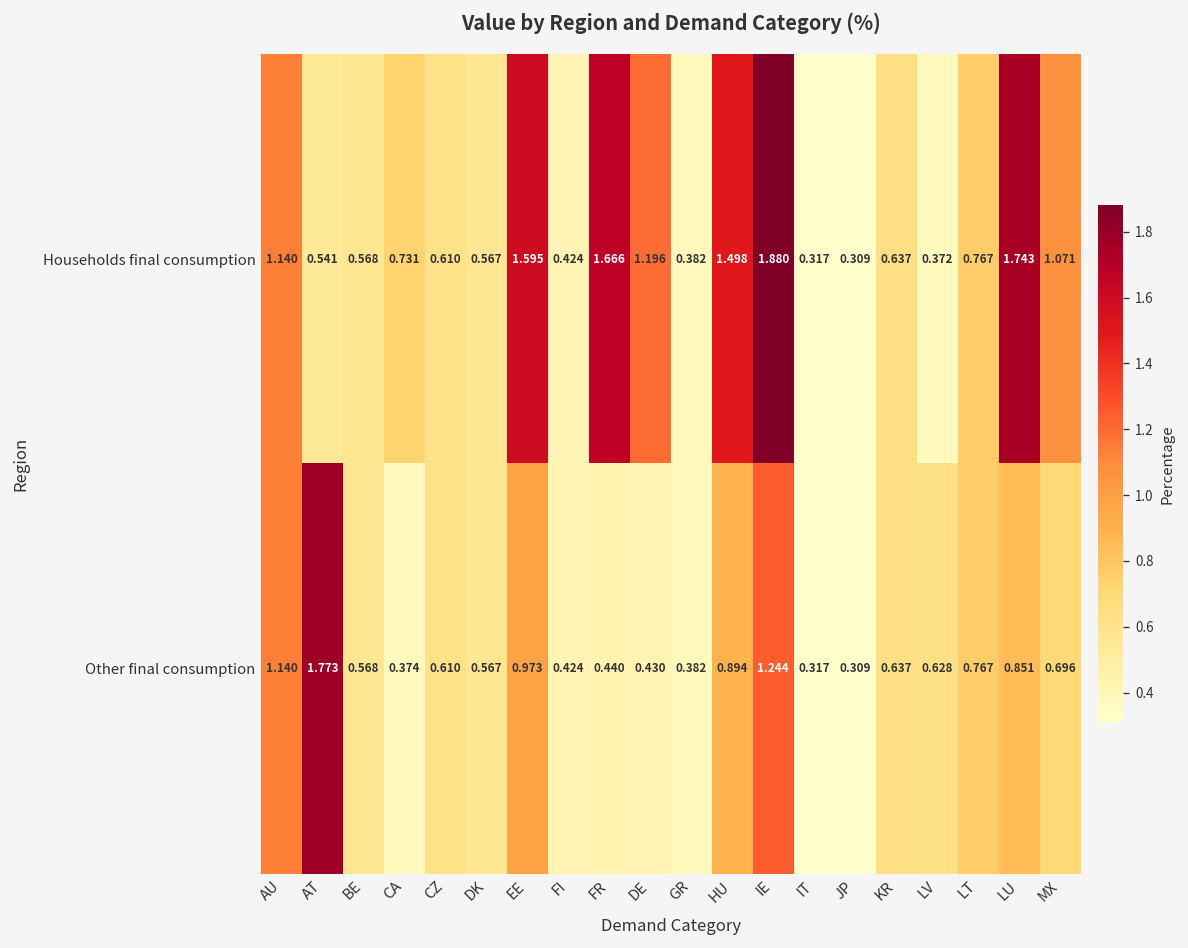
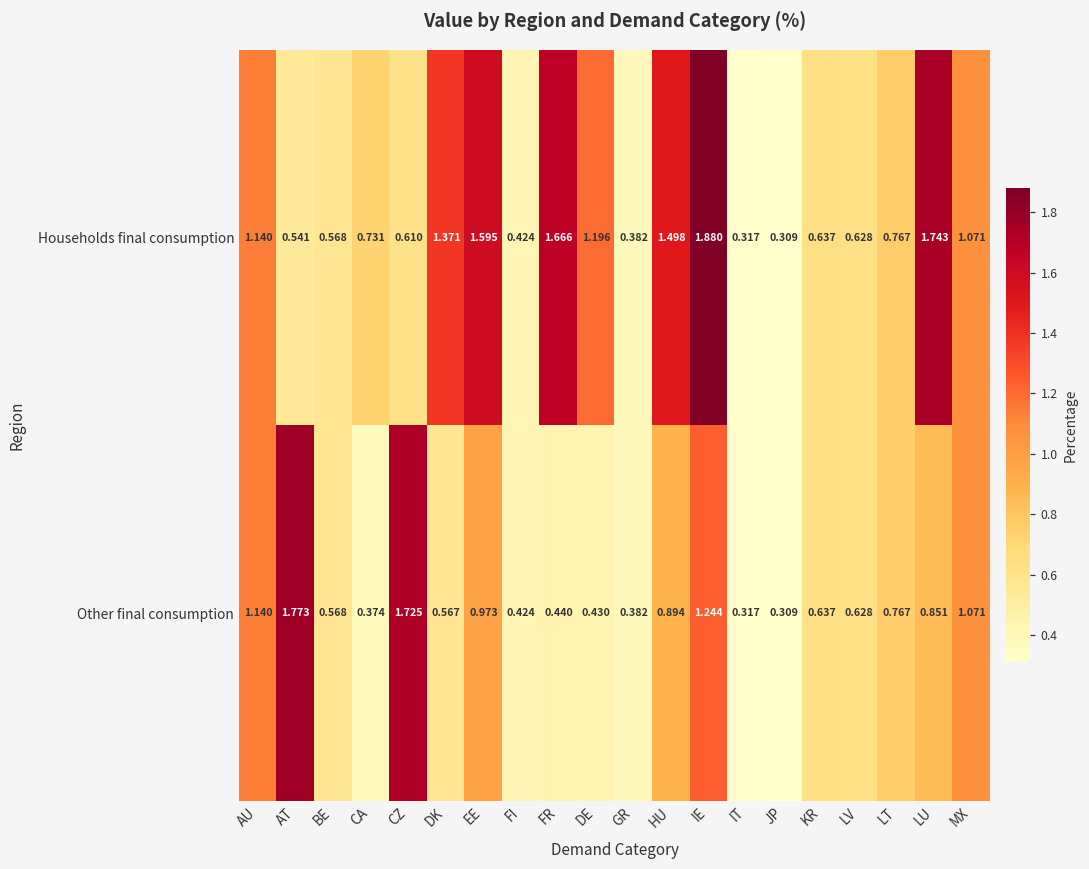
  {
    "Households final consumption": {
      "AU": 1.140,
      "AT": 0.541,
      "BE": 0.568,
      "CA": 0.731,
      "CZ": 0.610,
-     "DK": 0.567,
+     "DK": 1.371,
      "EE": 1.595,
      "FI": 0.424,
      "FR": 1.666,
      "DE": 1.196,
      "GR": 0.382,
      "HU": 1.498,
      "IE": 1.880,
      "IT": 0.317,
      "JP": 0.309,
      "KR": 0.637,
-     "LV": 0.372,
+     "LV": 0.628,
      "LT": 0.767,
      "LU": 1.743,
      "MX": 1.071
    },
    "Other final consumption": {
      "AU": 1.140,
      "AT": 1.773,
      "BE": 0.568,
      "CA": 0.374,
-     "CZ": 0.610,
+     "CZ": 1.725,
      "DK": 0.567,
      "EE": 0.973,
      "FI": 0.424,
      "FR": 0.440,
      "DE": 0.430,
      "GR": 0.382,
      "HU": 0.894,
      "IE": 1.244,
      "IT": 0.317,
      "JP": 0.309,
      "KR": 0.637,
      "LV": 0.628,
      "LT": 0.767,
      "LU": 0.851,
-     "MX": 0.696
+     "MX": 1.071
    }
  }
